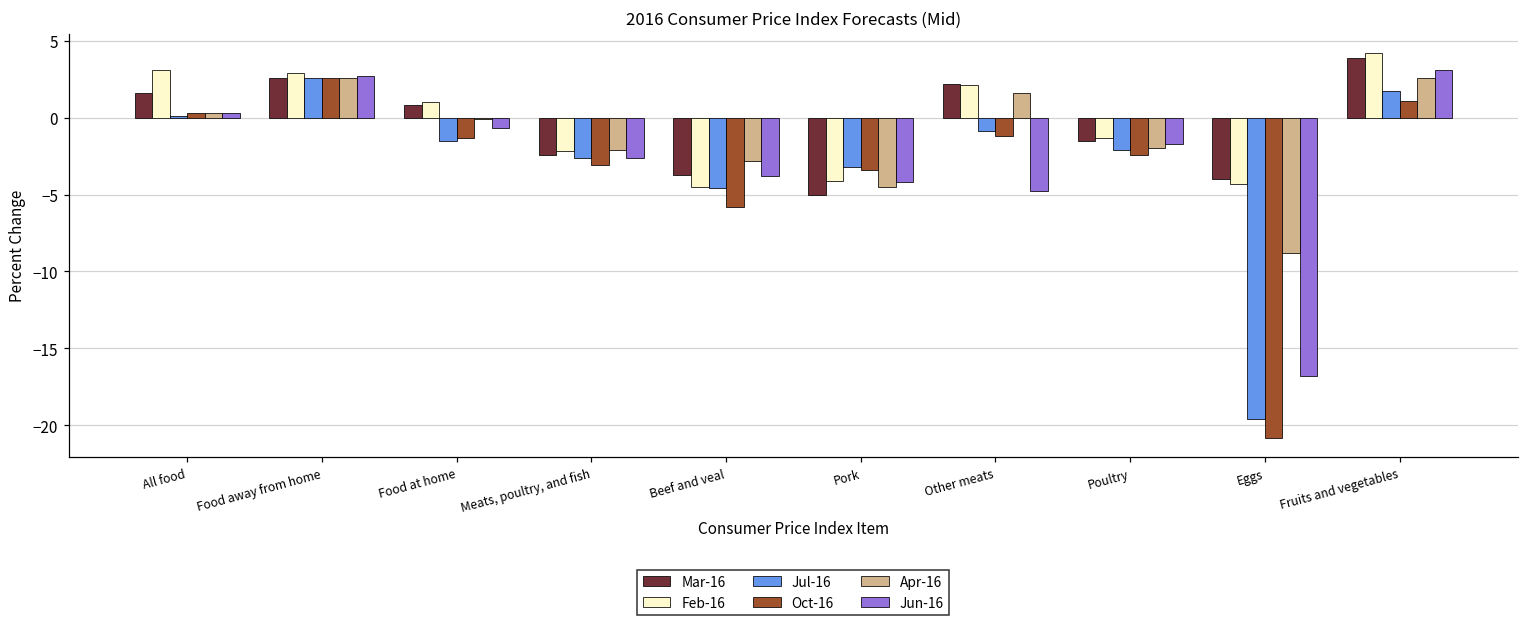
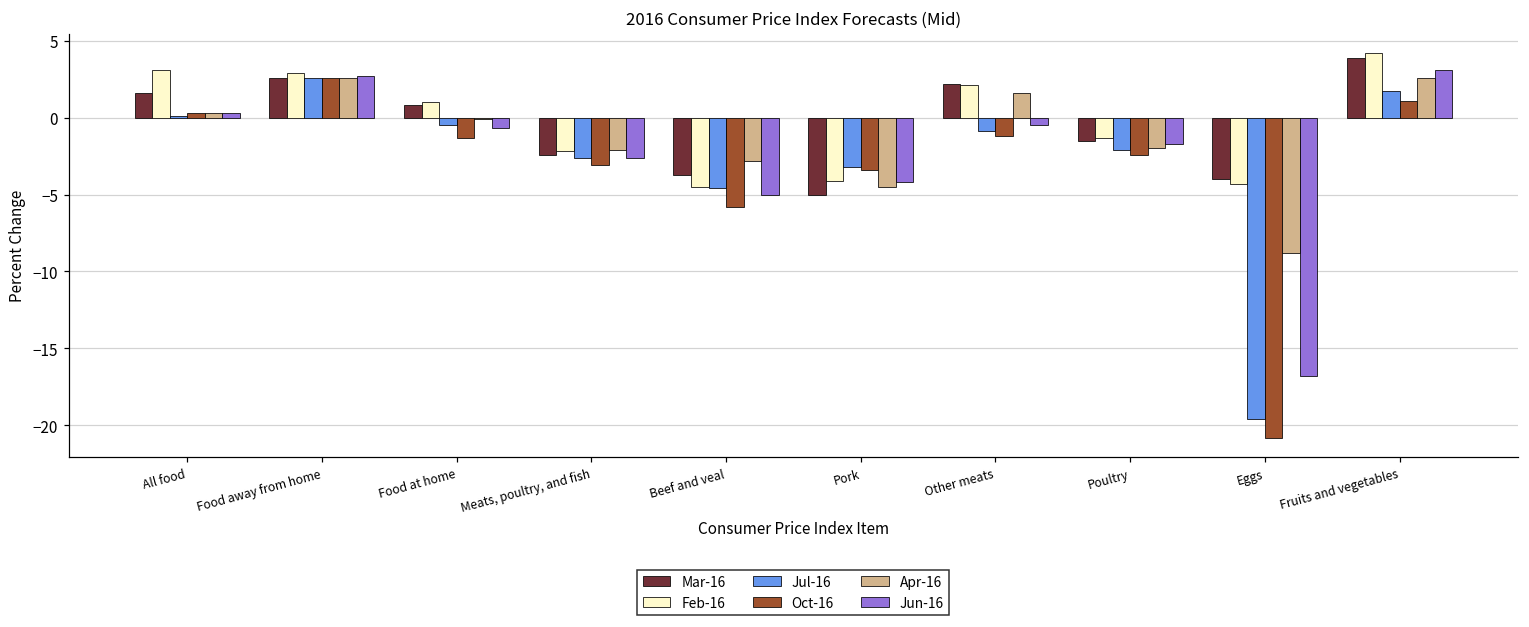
  {
    "Feb-16": {
      "All food": 3.1,
      "Food away from home": 2.9,
      "Food at home": 1.0,
      "Meats, poultry, and fish": -2.2,
      "Beef and veal": -4.5,
      "Pork": -4.1,
      "Other meats": 2.1,
      "Poultry": -1.3,
      "Eggs": -4.3,
      "Fruits and vegetables": 4.2
    },
    "Jul-16": {
      "Food away from home": 2.6,
-     "Food at home": -1.5,
+     "Food at home": -0.5,
      "Meats, poultry, and fish": -2.6,
      "Beef and veal": -4.6,
      "Pork": -3.2,
      "Other meats": -0.9,
      "Poultry": -2.1,
      "Eggs": -19.6,
      "Fruits and vegetables": 1.7
    },
    "Apr-16": {
      "All food": 0.3,
      "Food away from home": 2.6,
      "Meats, poultry, and fish": -2.1,
      "Beef and veal": -2.8,
      "Pork": -4.5,
      "Other meats": 1.6,
      "Poultry": -2.0,
      "Eggs": -8.8,
      "Fruits and vegetables": 2.6
    },
    "Jun-16": {
      "All food": 0.3,
      "Food away from home": 2.7,
      "Food at home": -0.7,
      "Meats, poultry, and fish": -2.6,
-     "Beef and veal": -3.8,
+     "Beef and veal": -5.0,
      "Pork": -4.2,
-     "Other meats": -4.8,
+     "Other meats": -0.5,
      "Poultry": -1.7,
      "Eggs": -16.8,
      "Fruits and vegetables": 3.1
    }
  }
